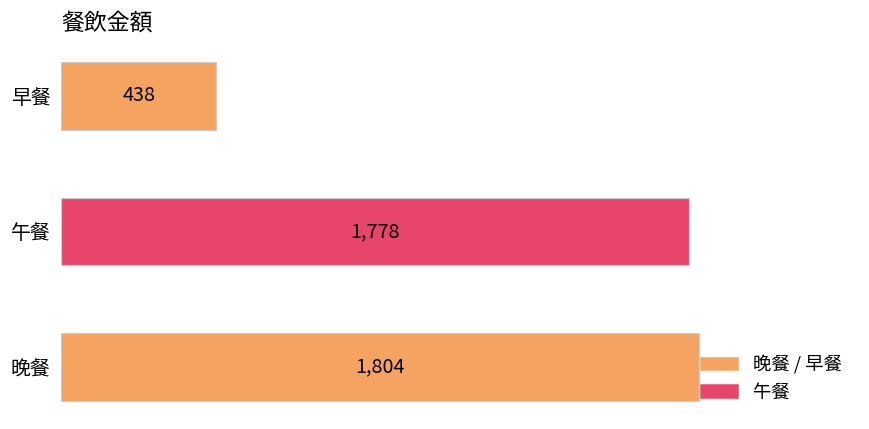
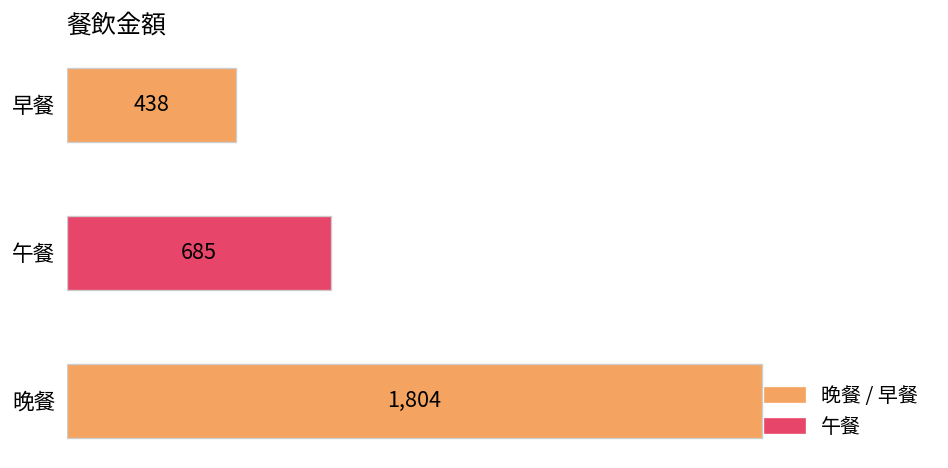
  {
    "早餐": "438",
-   "午餐": "1,778",
+   "午餐": "685",
    "晚餐": "1,804"
  }
